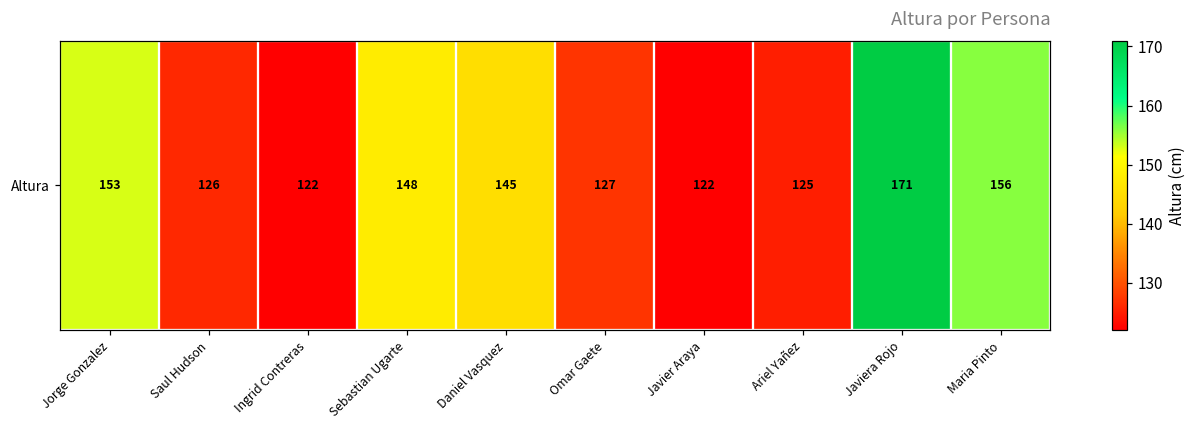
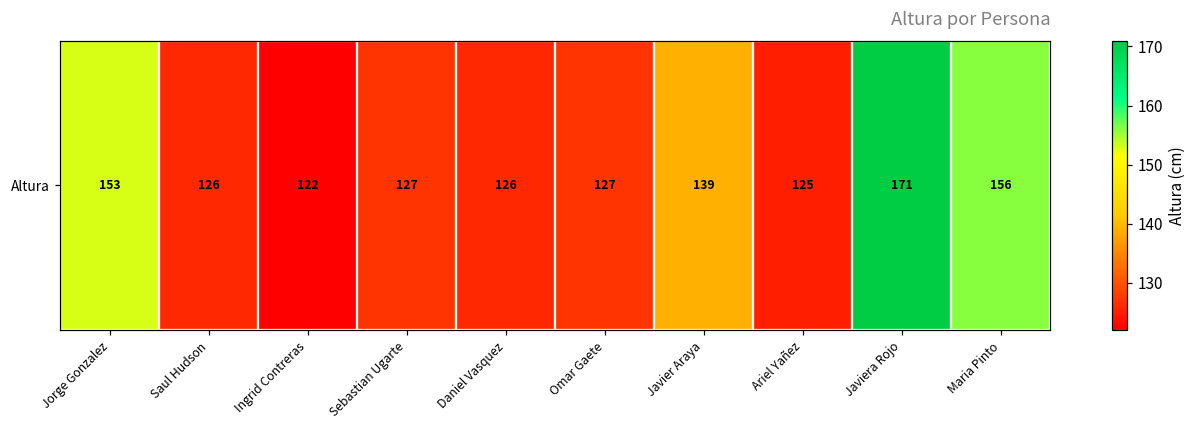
  {
    "Altura": {
      "Jorge Gonzalez": 153,
      "Saul Hudson": 126,
      "Ingrid Contreras": 122,
-     "Sebastian Ugarte": 148,
-     "Daniel Vasquez": 145,
+     "Sebastian Ugarte": 127,
+     "Daniel Vasquez": 126,
      "Omar Gaete": 127,
-     "Javier Araya": 122,
+     "Javier Araya": 139,
      "Ariel Yañez": 125,
      "Javiera Rojo": 171,
      "Maria Pinto": 156
    }
  }
